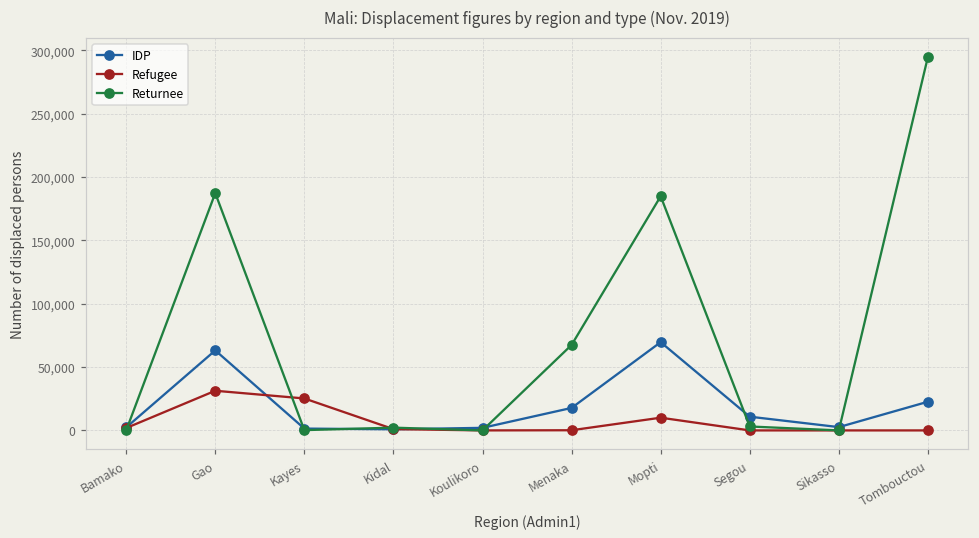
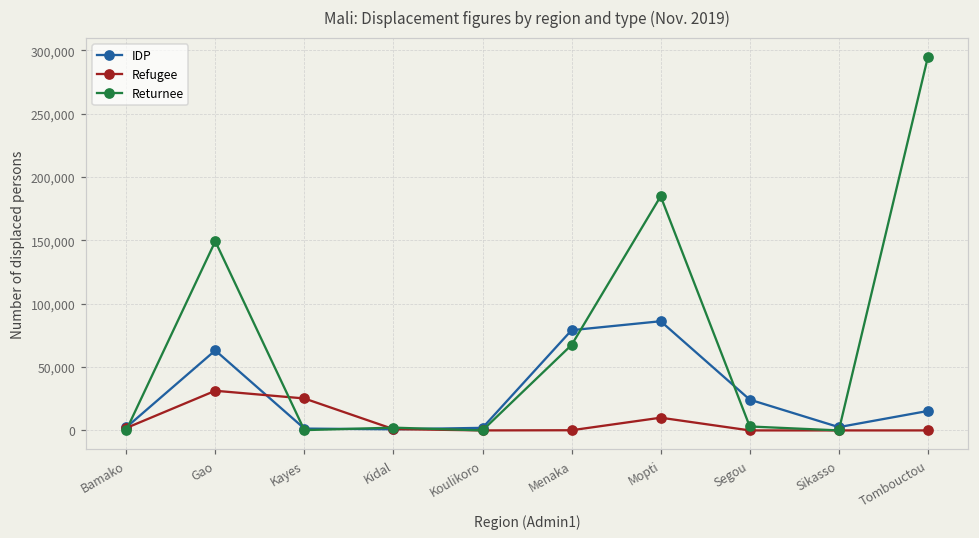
  {
    "IDP": {
      "Gao": "63,000",
-     "Menaka": "18,000",
-     "Mopti": "70,000",
-     "Segou": "11,000",
+     "Menaka": "79,000",
+     "Mopti": "86,000",
+     "Segou": "24,000",
      "Sikasso": "3,000",
-     "Tombouctou": "23,000"
+     "Tombouctou": "15,000"
    },
    "Refugee": {
      "Gao": "31,000",
      "Kayes": "25,000",
      "Menaka": "0",
      "Mopti": "10,000",
      "Segou": "0",
      "Tombouctou": "0"
    },
    "Returnee": {
-     "Gao": "187,000",
+     "Gao": "149,000",
      "Menaka": "67,000",
      "Mopti": "185,000",
      "Segou": "3,000",
      "Tombouctou": "295,000"
    }
  }
